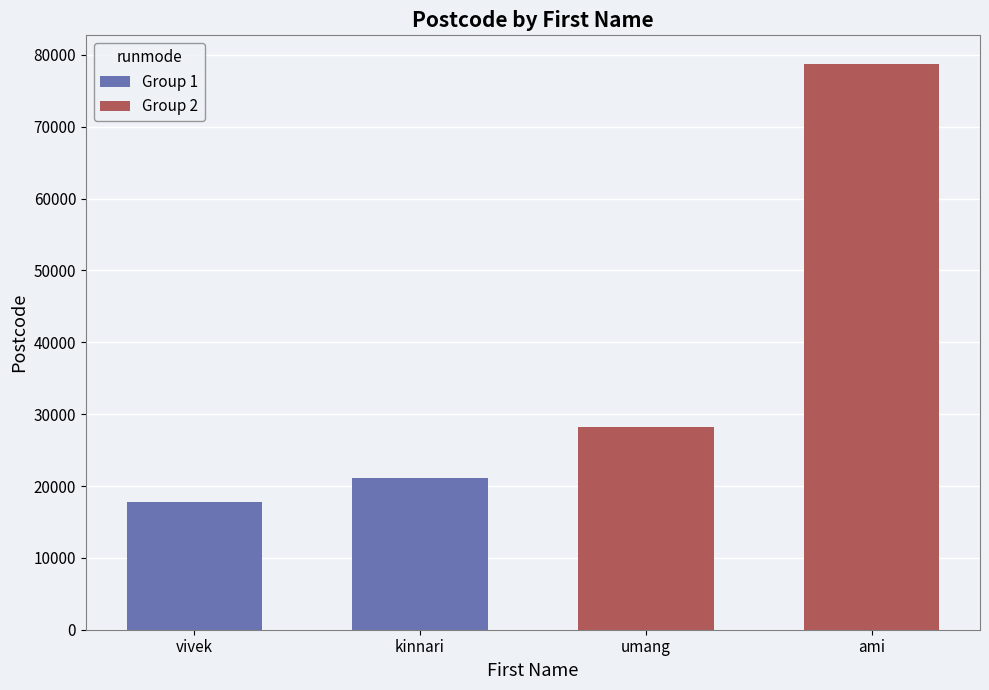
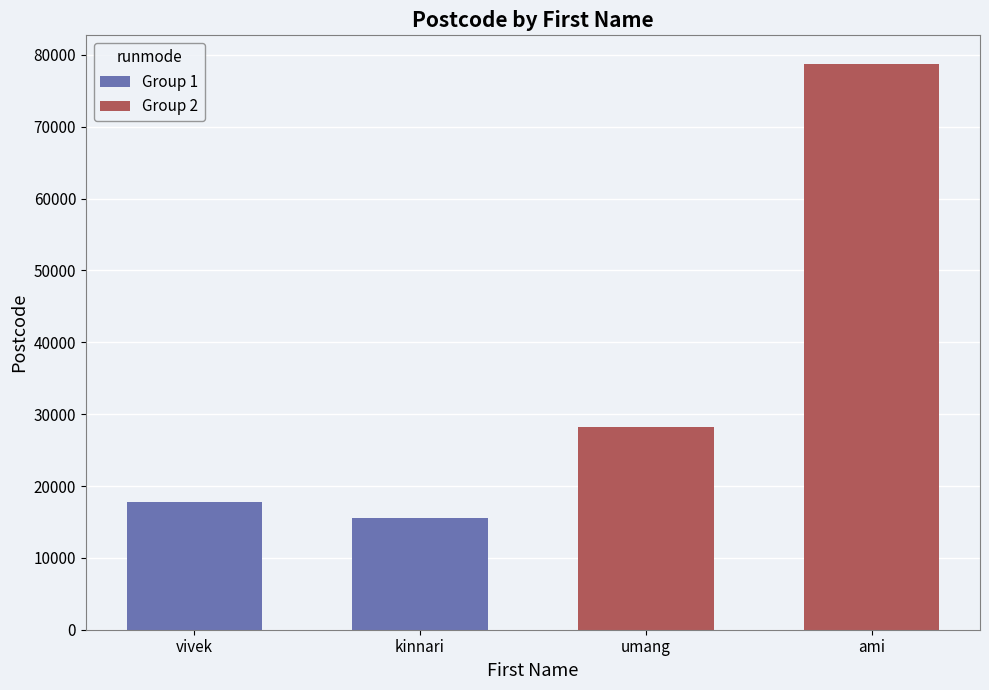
  {
    "vivek": 18000,
-   "kinnari": 21000,
+   "kinnari": 16000,
    "umang": 28000,
    "ami": 79000
  }
